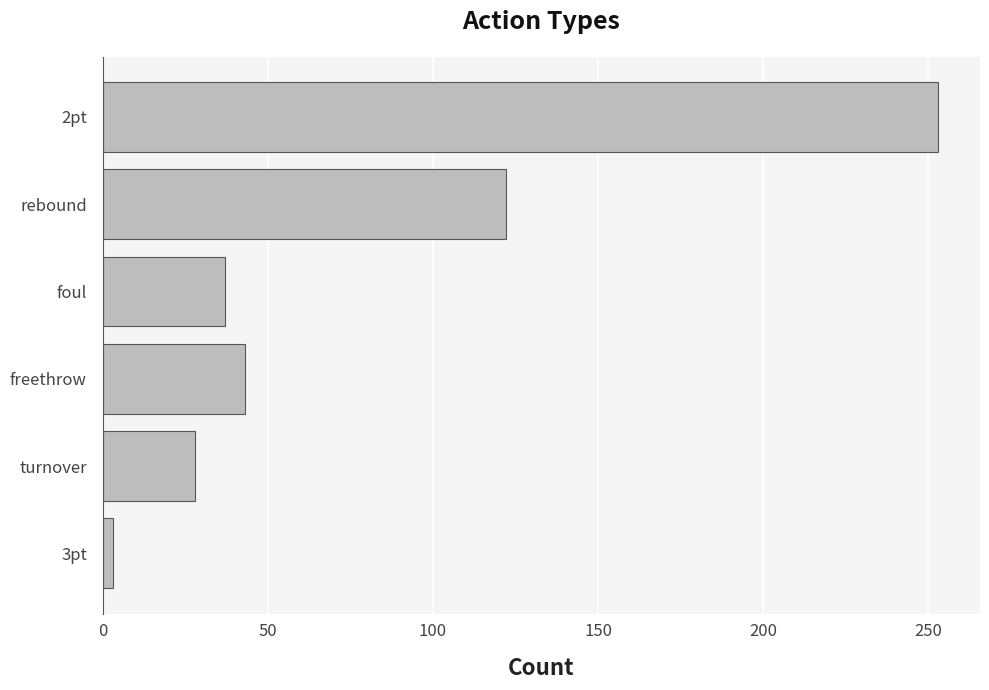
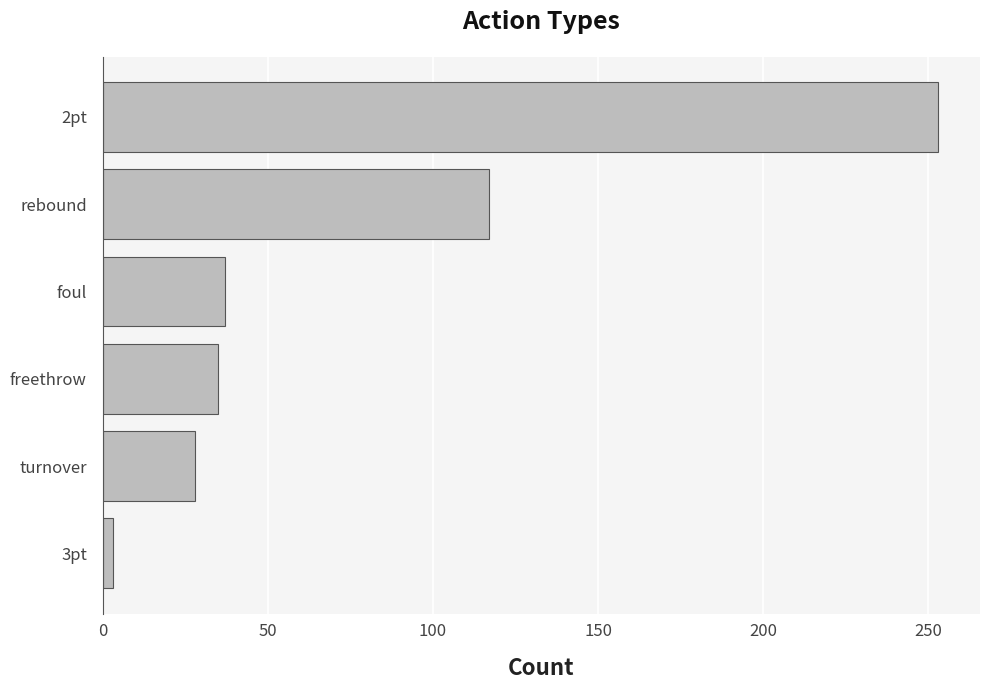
  {
    "2pt": 253,
-   "rebound": 122,
+   "rebound": 117,
    "foul": 37,
-   "freethrow": 43,
+   "freethrow": 35,
    "turnover": 28,
    "3pt": 3
  }
